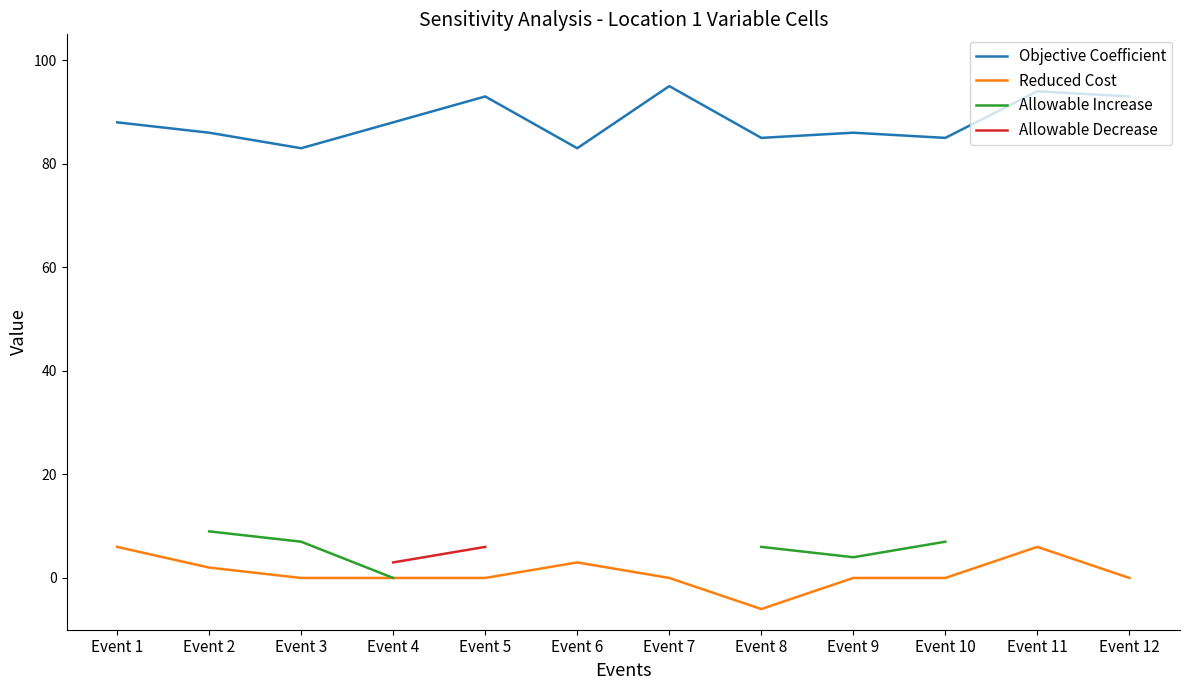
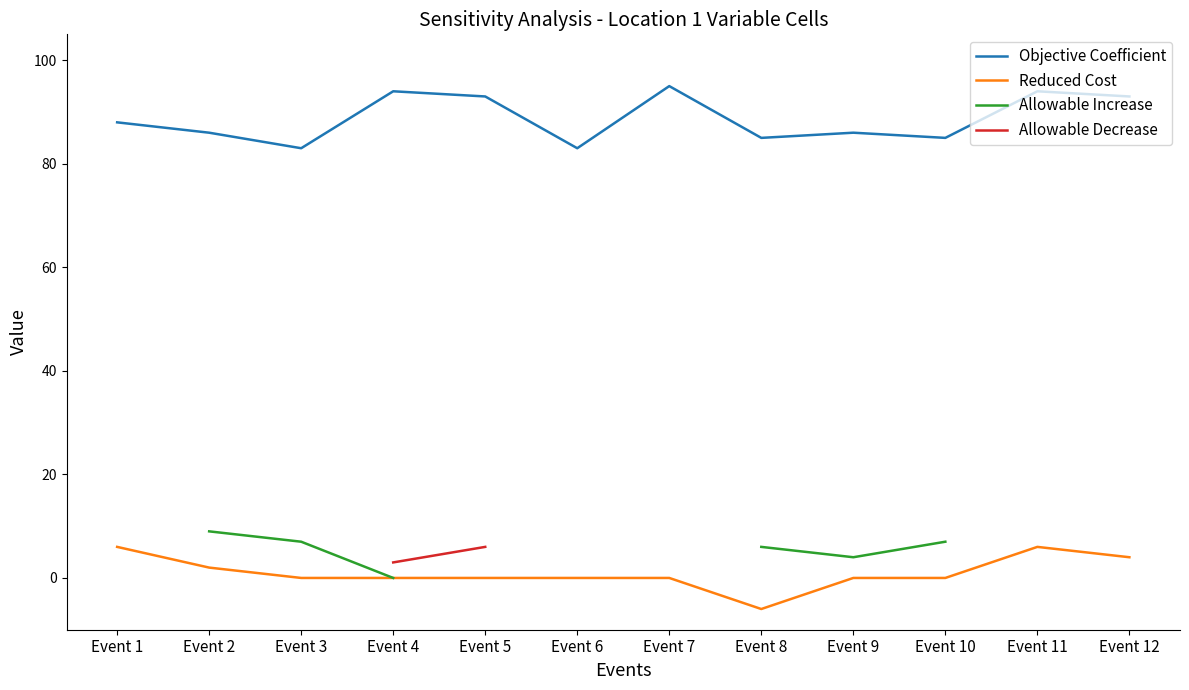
  {
    "Objective Coefficient": {
      "Event 1": 88,
      "Event 2": 86,
      "Event 3": 83,
-     "Event 4": 88,
+     "Event 4": 94,
      "Event 5": 93,
      "Event 6": 83,
      "Event 7": 95,
      "Event 8": 85,
      "Event 9": 86,
      "Event 10": 85
    },
    "Reduced Cost": {
      "Event 1": 6,
      "Event 2": 2,
      "Event 3": 0,
      "Event 5": 0,
-     "Event 6": 3,
+     "Event 6": 0,
      "Event 7": 0,
      "Event 8": -6,
      "Event 9": 0,
      "Event 10": 0,
      "Event 11": 6,
-     "Event 12": 0
+     "Event 12": 4
    },
    "Allowable Increase": {
      "Event 2": 9,
      "Event 3": 7,
      "Event 6": 6,
      "Event 8": 6,
      "Event 9": 4,
      "Event 10": 7,
      "Event 12": 3
    },
    "Allowable Decrease": {
      "Event 1": 0,
      "Event 4": 3,
      "Event 5": 6,
      "Event 7": 4,
      "Event 11": 2
    }
  }
